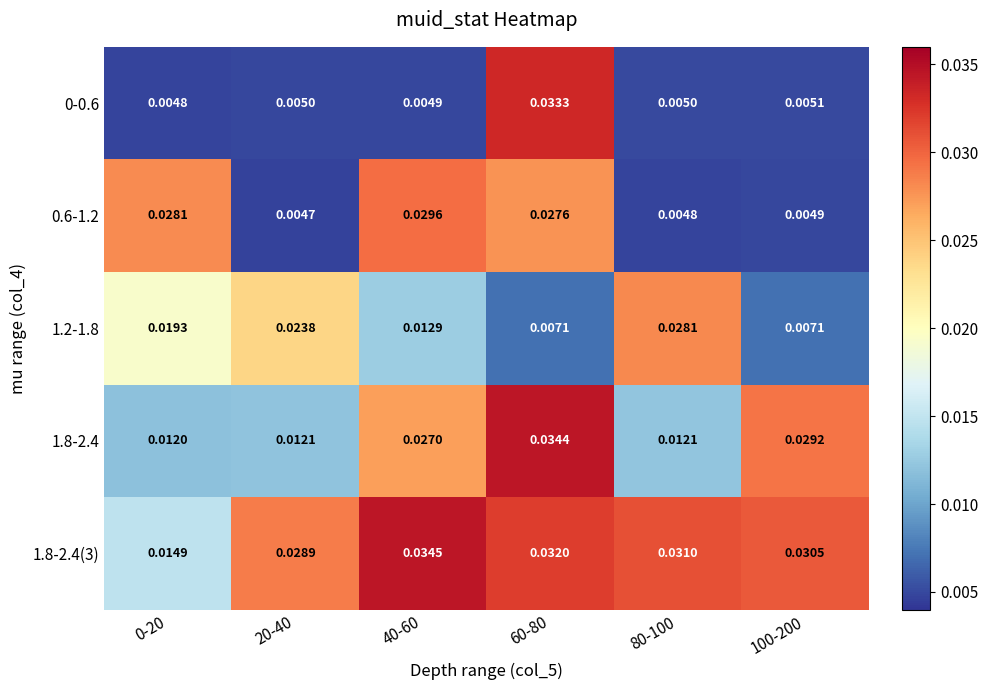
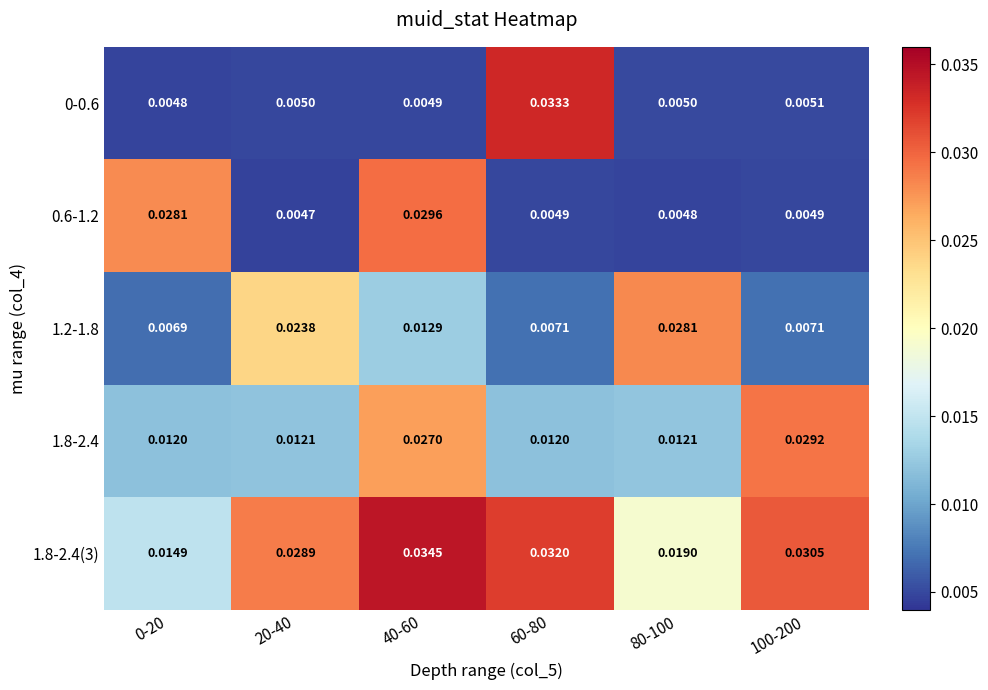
  {
    "0-0.6": {
      "0-20": 0.0048,
      "20-40": 0.0050,
      "40-60": 0.0049,
      "60-80": 0.0333,
      "80-100": 0.0050,
      "100-200": 0.0051
    },
    "0.6-1.2": {
      "0-20": 0.0281,
      "20-40": 0.0047,
      "40-60": 0.0296,
-     "60-80": 0.0276,
+     "60-80": 0.0049,
      "80-100": 0.0048,
      "100-200": 0.0049
    },
    "1.2-1.8": {
-     "0-20": 0.0193,
+     "0-20": 0.0069,
      "20-40": 0.0238,
      "40-60": 0.0129,
      "60-80": 0.0071,
      "80-100": 0.0281,
      "100-200": 0.0071
    },
    "1.8-2.4": {
      "0-20": 0.0120,
      "20-40": 0.0121,
      "40-60": 0.0270,
-     "60-80": 0.0344,
+     "60-80": 0.0120,
      "80-100": 0.0121,
      "100-200": 0.0292
    },
    "1.8-2.4(3)": {
      "0-20": 0.0149,
      "20-40": 0.0289,
      "40-60": 0.0345,
      "60-80": 0.0320,
-     "80-100": 0.0310,
+     "80-100": 0.0190,
      "100-200": 0.0305
    }
  }
